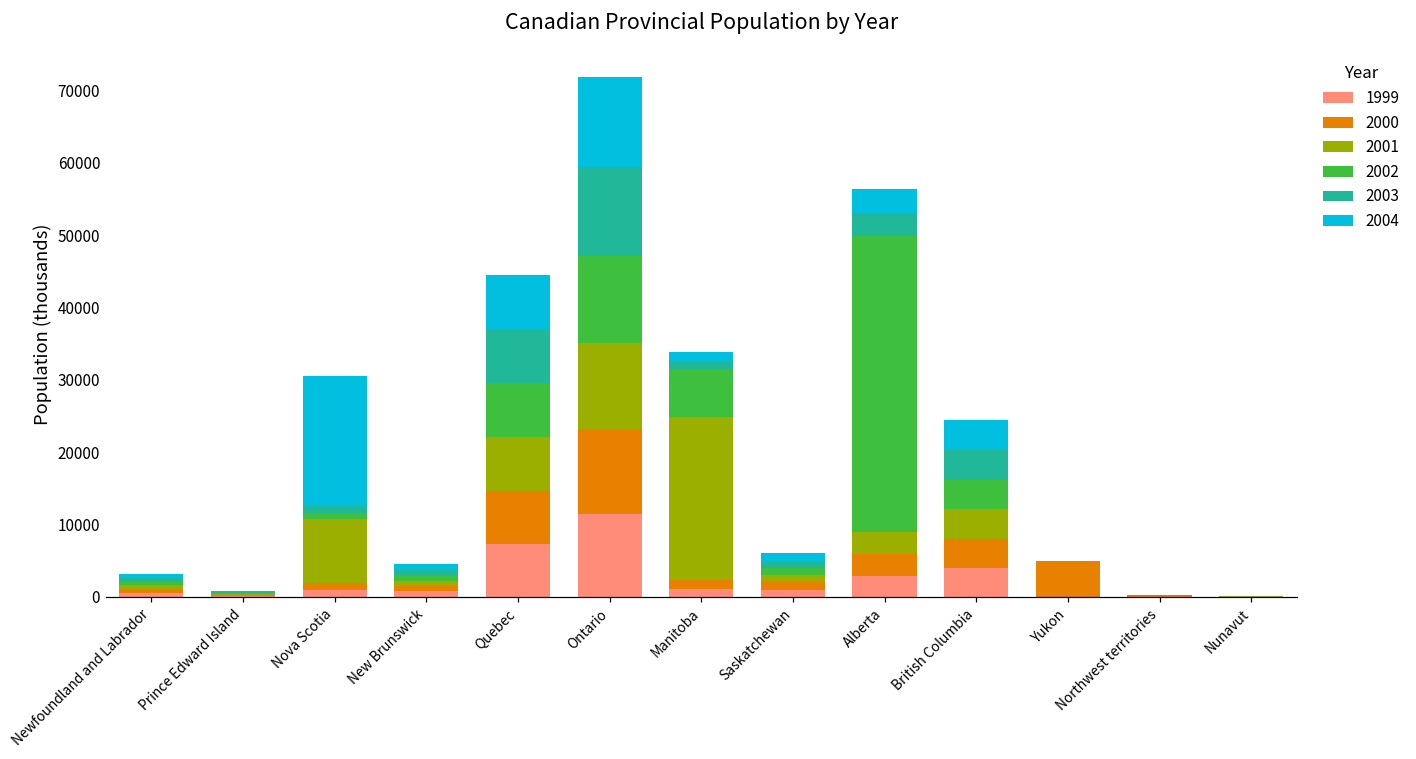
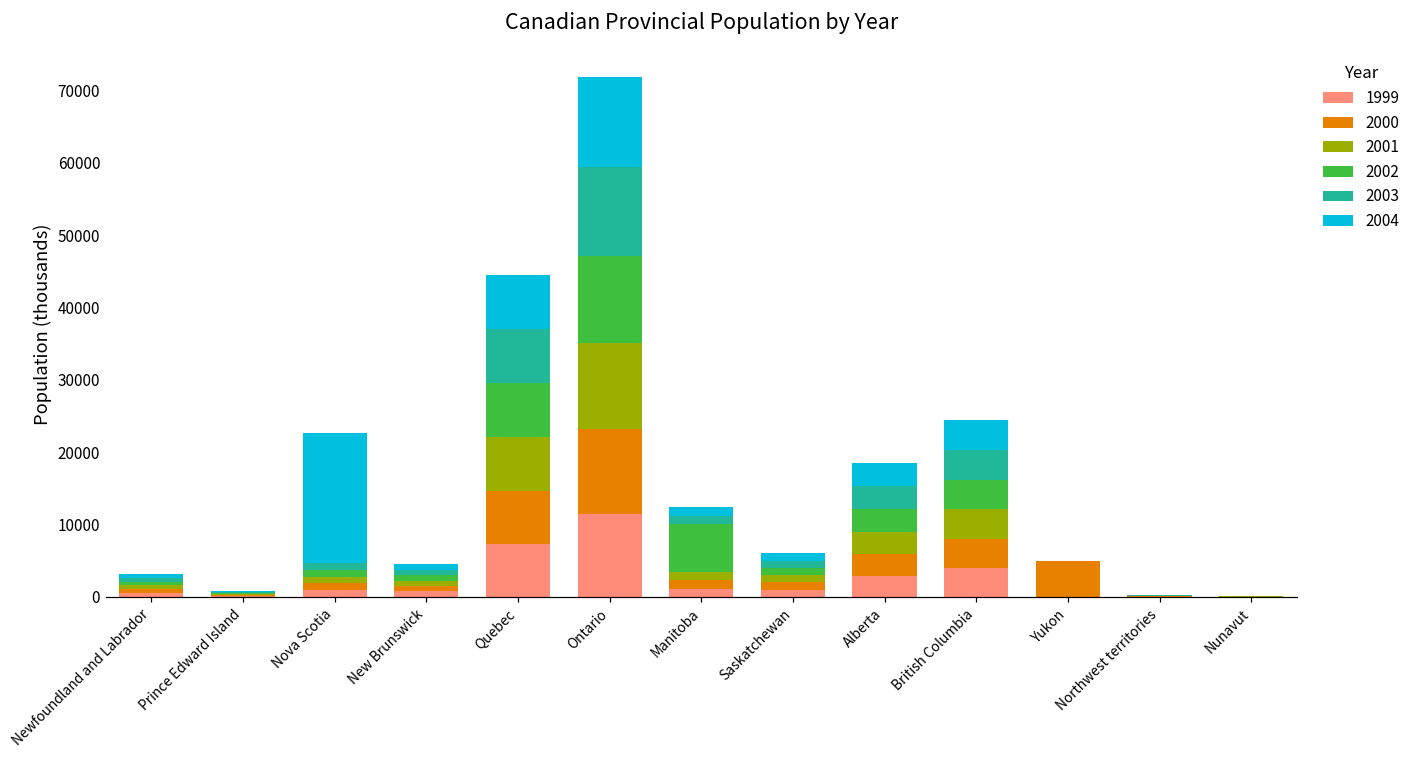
  {
    "1999": {
      "Newfoundland and Labrador": 1000,
      "Nova Scotia": 1000,
      "New Brunswick": 1000,
      "Quebec": 7000,
      "Ontario": 12000,
      "Manitoba": 1000,
      "Saskatchewan": 1000,
      "Alberta": 3000,
      "British Columbia": 4000
    },
    "2000": {
      "Newfoundland and Labrador": 1000,
      "Nova Scotia": 1000,
      "New Brunswick": 1000,
      "Quebec": 7000,
      "Ontario": 12000,
      "Manitoba": 1000,
      "Saskatchewan": 1000,
      "Alberta": 3000,
      "British Columbia": 4000,
      "Yukon": 5000
    },
    "2001": {
      "Newfoundland and Labrador": 1000,
-     "Nova Scotia": 9000,
+     "Nova Scotia": 1000,
      "New Brunswick": 1000,
      "Quebec": 7000,
      "Ontario": 12000,
-     "Manitoba": 23000,
+     "Manitoba": 1000,
      "Saskatchewan": 1000,
      "Alberta": 3000,
      "British Columbia": 4000
    },
    "2002": {
      "Newfoundland and Labrador": 1000,
      "Nova Scotia": 1000,
      "New Brunswick": 1000,
      "Quebec": 7000,
      "Ontario": 12000,
      "Manitoba": 7000,
      "Saskatchewan": 1000,
-     "Alberta": 41000,
+     "Alberta": 3000,
      "British Columbia": 4000
    },
    "2003": {
      "Newfoundland and Labrador": 1000,
      "Nova Scotia": 1000,
      "New Brunswick": 1000,
      "Quebec": 7000,
      "Ontario": 12000,
      "Manitoba": 1000,
      "Saskatchewan": 1000,
      "Alberta": 3000,
      "British Columbia": 4000
    },
    "2004": {
      "Newfoundland and Labrador": 1000,
      "Nova Scotia": 18000,
      "New Brunswick": 1000,
      "Quebec": 8000,
      "Ontario": 12000,
      "Manitoba": 1000,
      "Saskatchewan": 1000,
      "Alberta": 3000,
      "British Columbia": 4000
    }
  }
